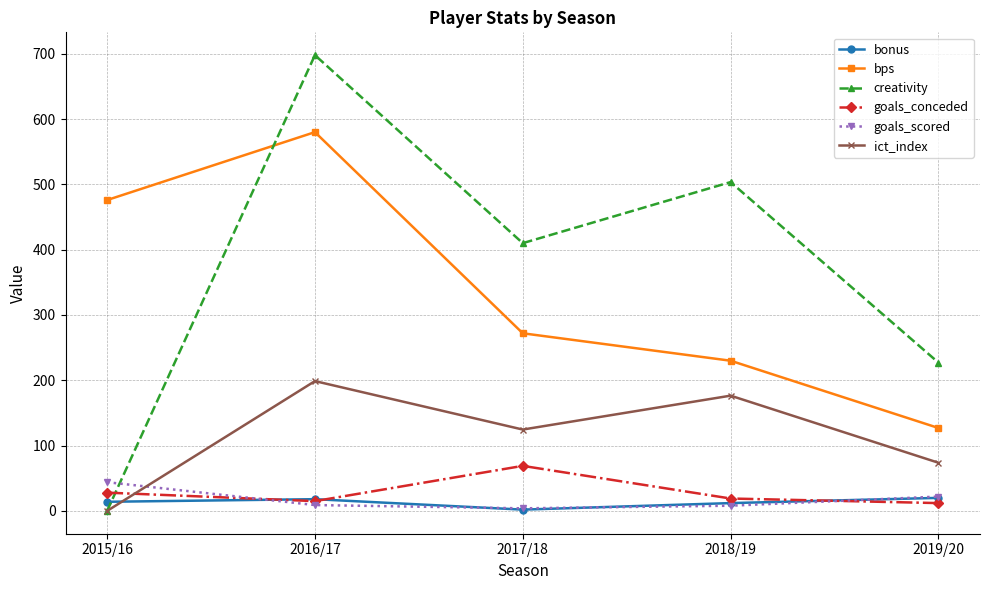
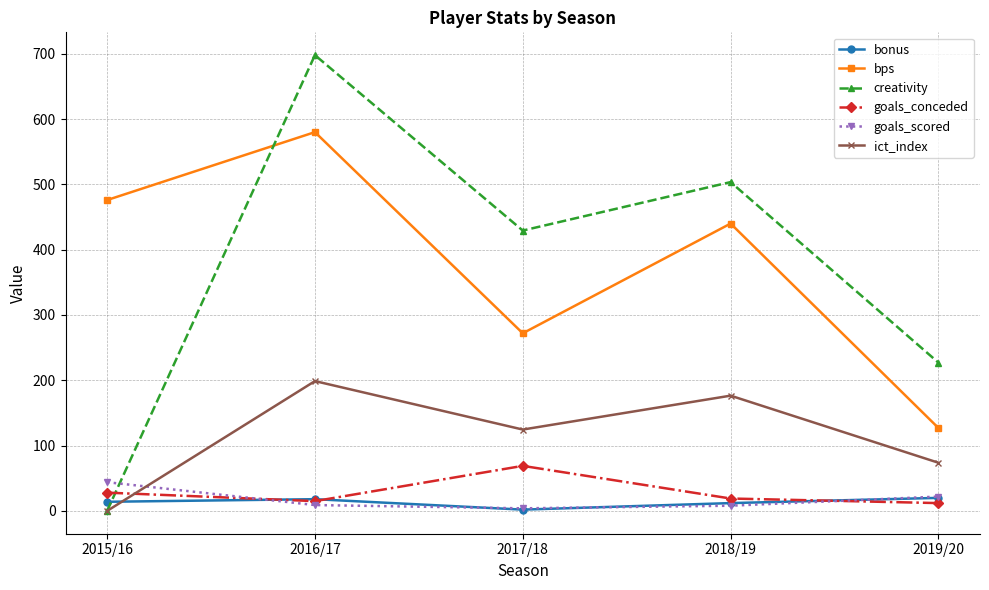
  {
    "bonus": {
      "2015/16": 10,
      "2018/19": 10
    },
    "bps": {
      "2015/16": 480,
      "2016/17": 580,
      "2017/18": 270,
-     "2018/19": 230,
+     "2018/19": 440,
      "2019/20": 130
    },
    "creativity": {
      "2016/17": 700,
-     "2017/18": 410,
+     "2017/18": 430,
      "2018/19": 500,
      "2019/20": 230
    },
    "goals_conceded": {
      "2015/16": 30,
      "2017/18": 70,
      "2018/19": 20,
      "2019/20": 10
    },
    "goals_scored": {
      "2015/16": 40,
      "2016/17": 10,
      "2018/19": 10
    },
    "ict_index": {
      "2016/17": 200,
      "2017/18": 120,
      "2018/19": 180,
      "2019/20": 70
    }
  }
